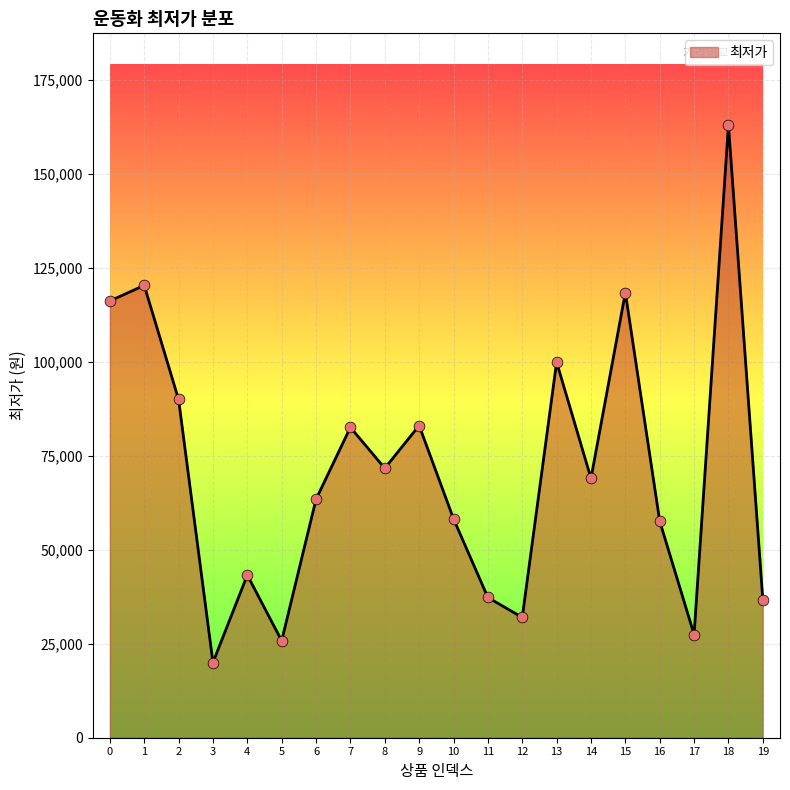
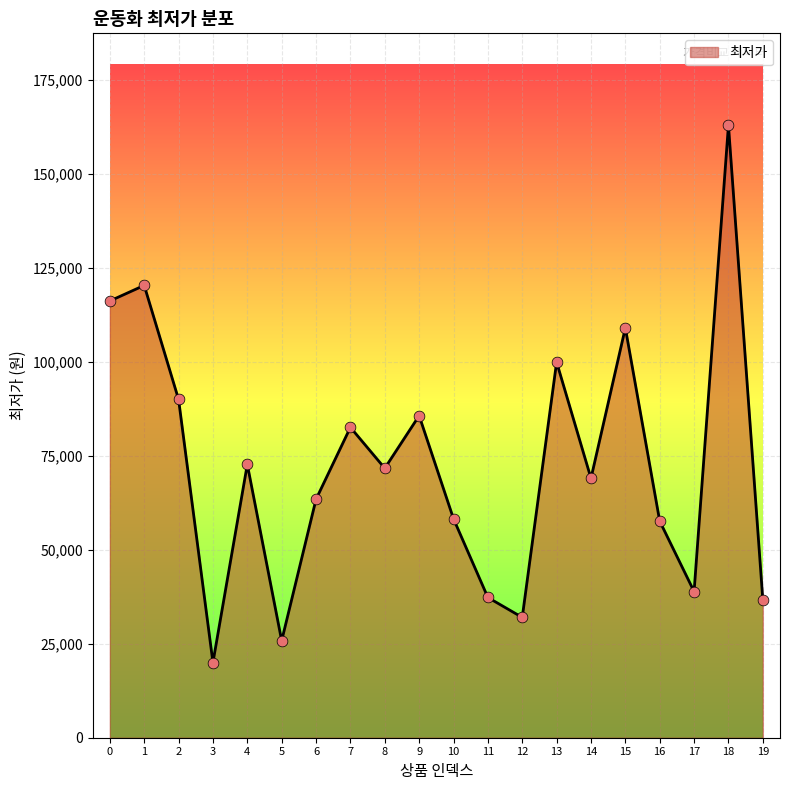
  {
    "0": "116,000",
    "1": "120,000",
    "2": "90,000",
    "3": "20,000",
-   "4": "43,000",
+   "4": "73,000",
    "5": "26,000",
    "6": "63,000",
    "7": "83,000",
    "8": "72,000",
-   "9": "83,000",
+   "9": "86,000",
    "10": "58,000",
    "11": "37,000",
    "12": "32,000",
    "13": "100,000",
    "14": "69,000",
-   "15": "118,000",
+   "15": "109,000",
    "16": "58,000",
-   "17": "27,000",
+   "17": "39,000",
    "18": "163,000",
    "19": "37,000"
  }
